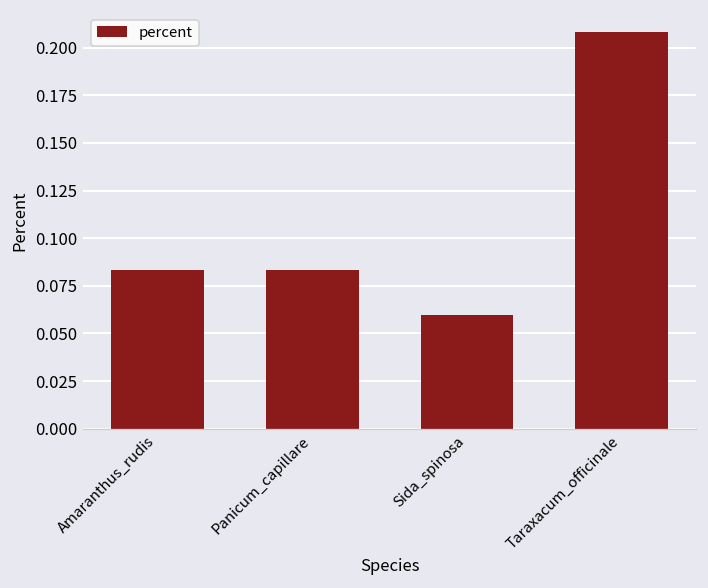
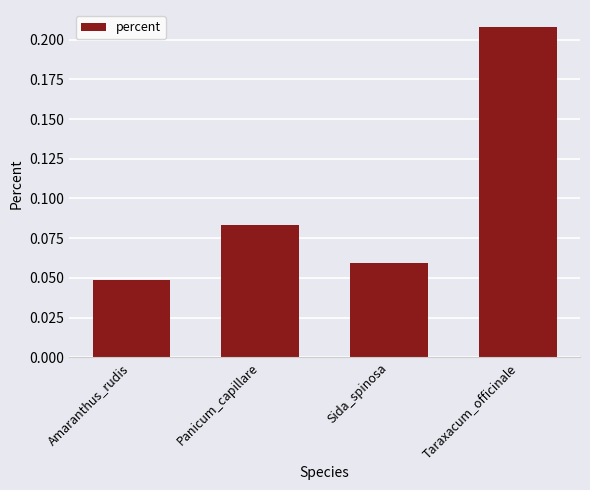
  {
-   "Amaranthus_rudis": 0.083,
+   "Amaranthus_rudis": 0.048,
    "Panicum_capillare": 0.083,
    "Sida_spinosa": 0.060,
    "Taraxacum_officinale": 0.208
  }
